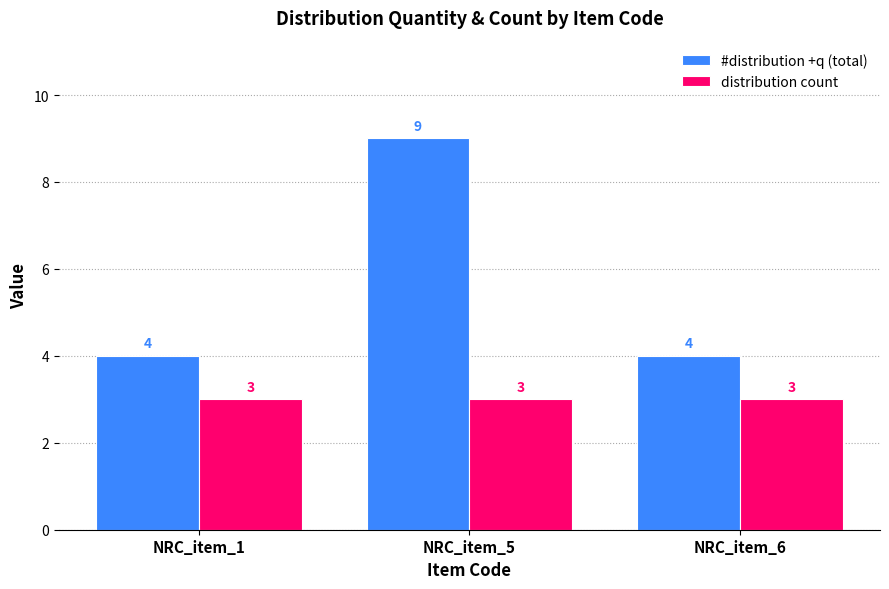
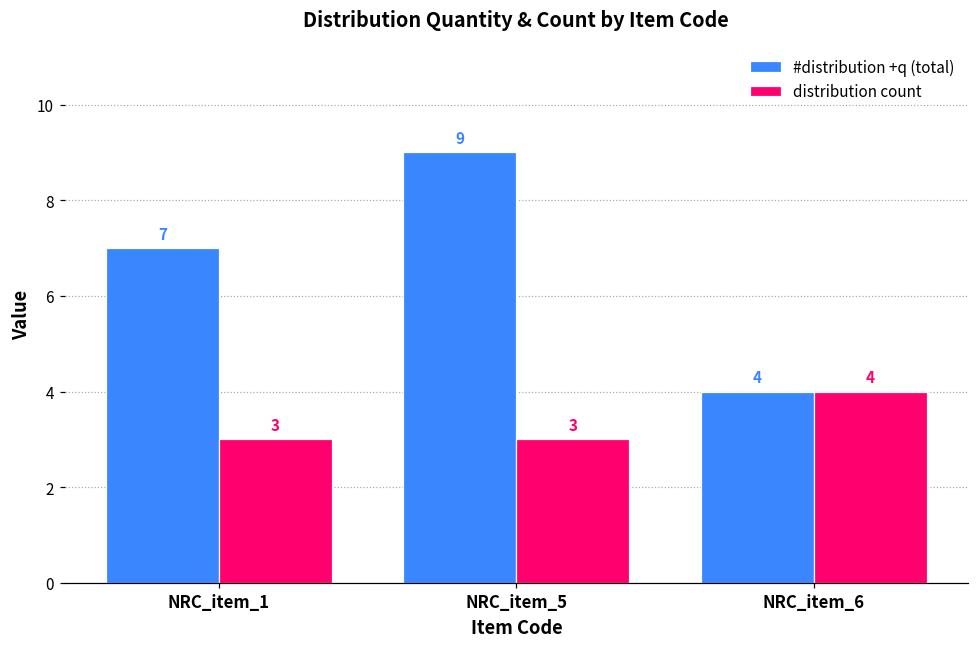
  {
    "#distribution +q (total)": {
-     "NRC_item_1": 4,
+     "NRC_item_1": 7,
      "NRC_item_5": 9,
      "NRC_item_6": 4
    },
    "distribution count": {
      "NRC_item_1": 3,
      "NRC_item_5": 3,
-     "NRC_item_6": 3
+     "NRC_item_6": 4
    }
  }
